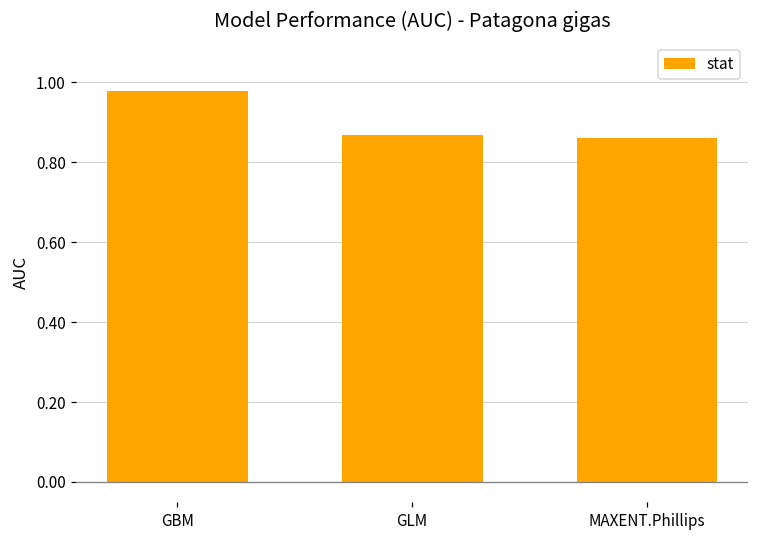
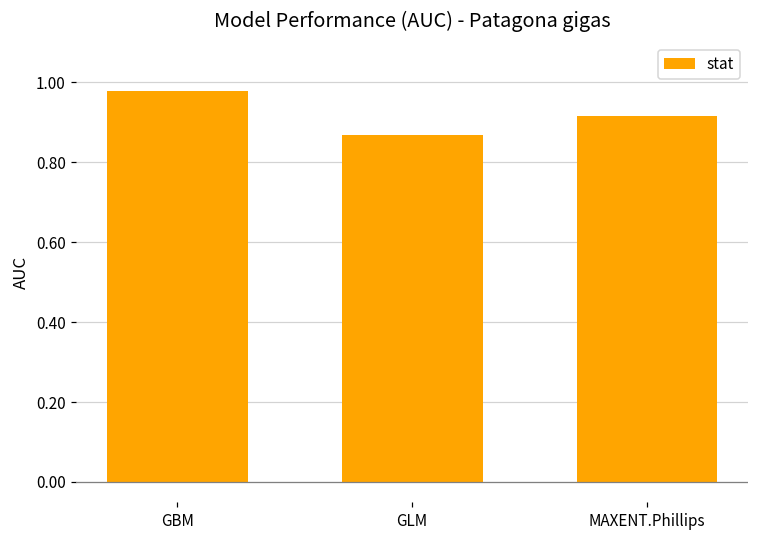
  {
    "GBM": 0.98,
    "GLM": 0.87,
-   "MAXENT.Phillips": 0.86
+   "MAXENT.Phillips": 0.92
  }
